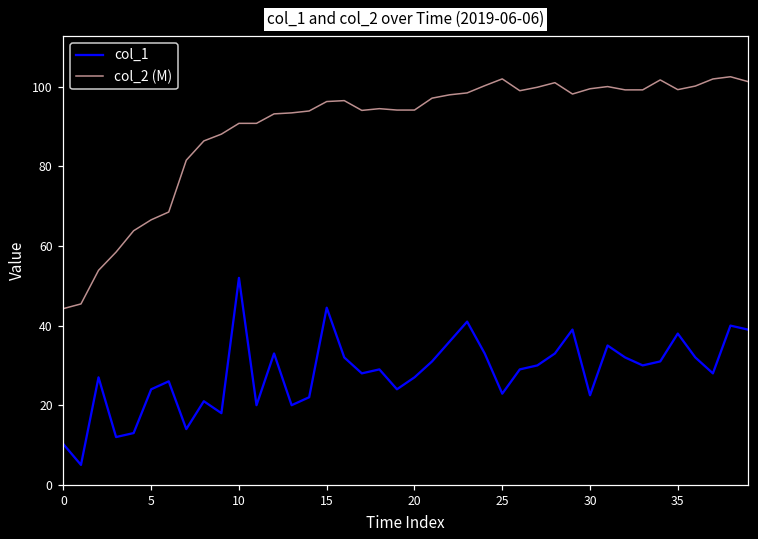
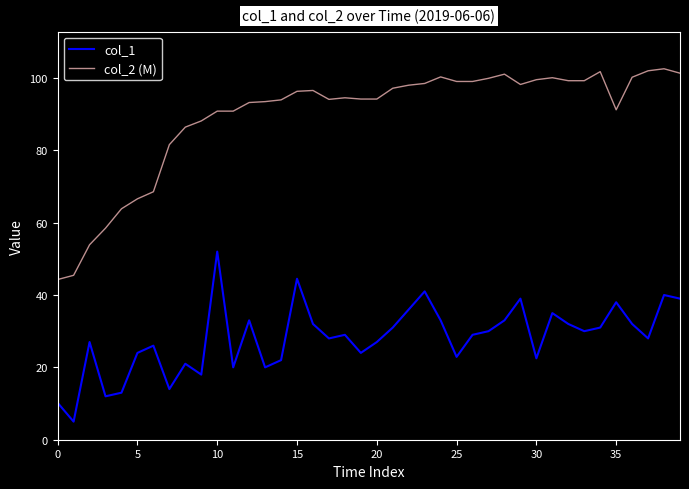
  {
    "col_1": {
      "0": 10,
      "5": 24,
      "10": 52,
      "15": 45,
      "20": 27,
      "25": 23,
      "30": 23,
      "35": 38
    },
    "col_2 (M)": {
      "0": 44,
      "5": 67,
      "10": 91,
      "15": 96,
      "20": 94,
-     "25": 102,
+     "25": 99,
      "30": 100,
-     "35": 99
+     "35": 91
    }
  }
